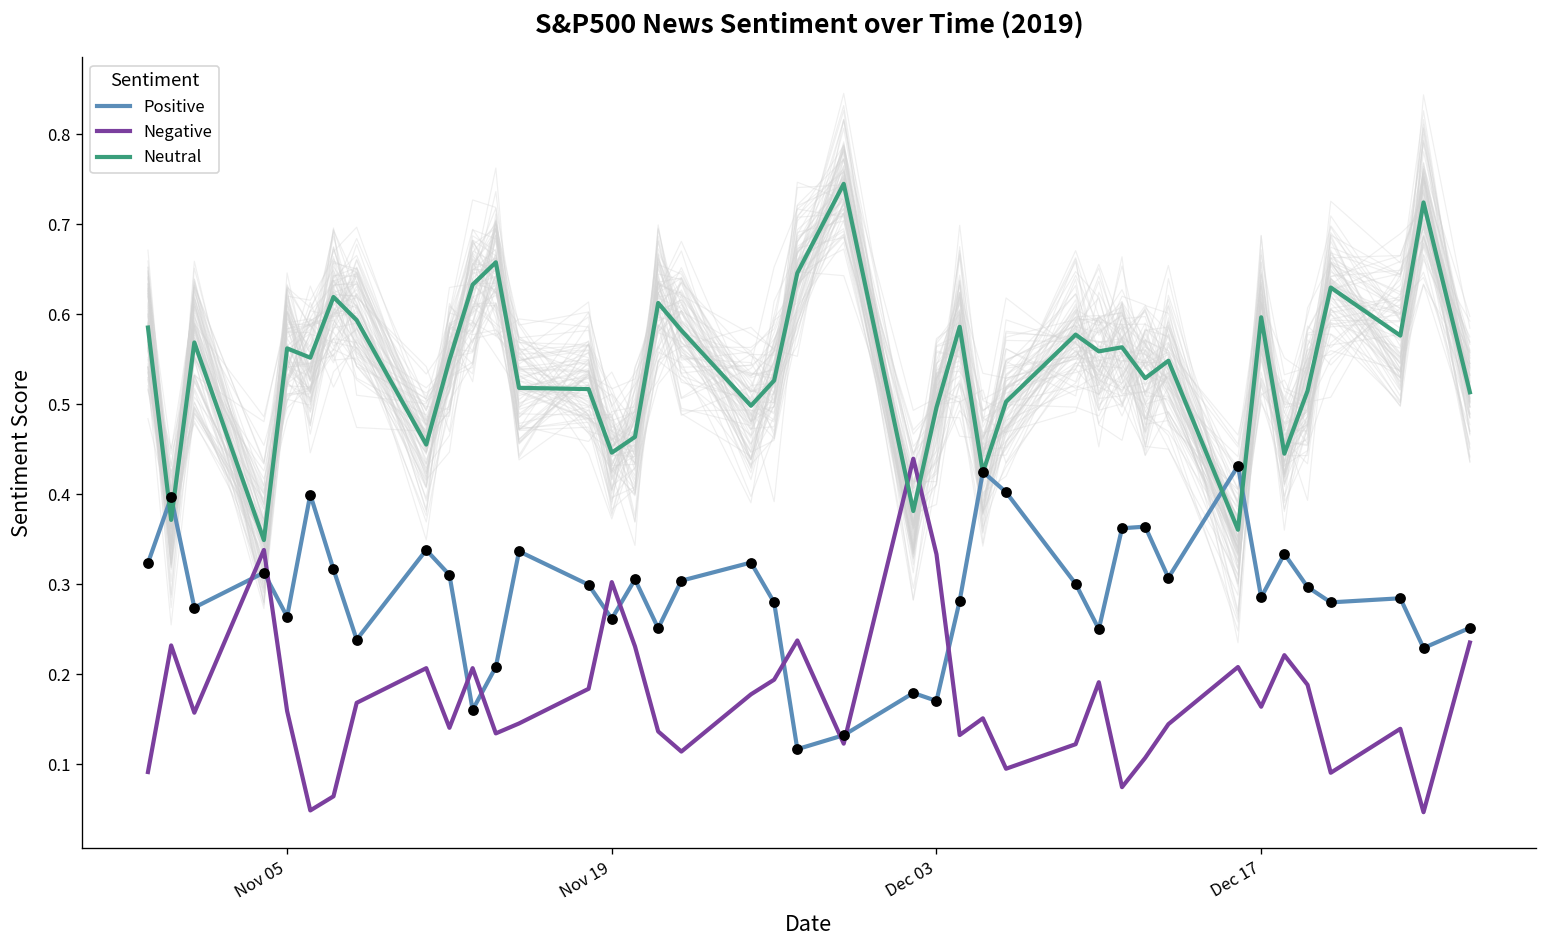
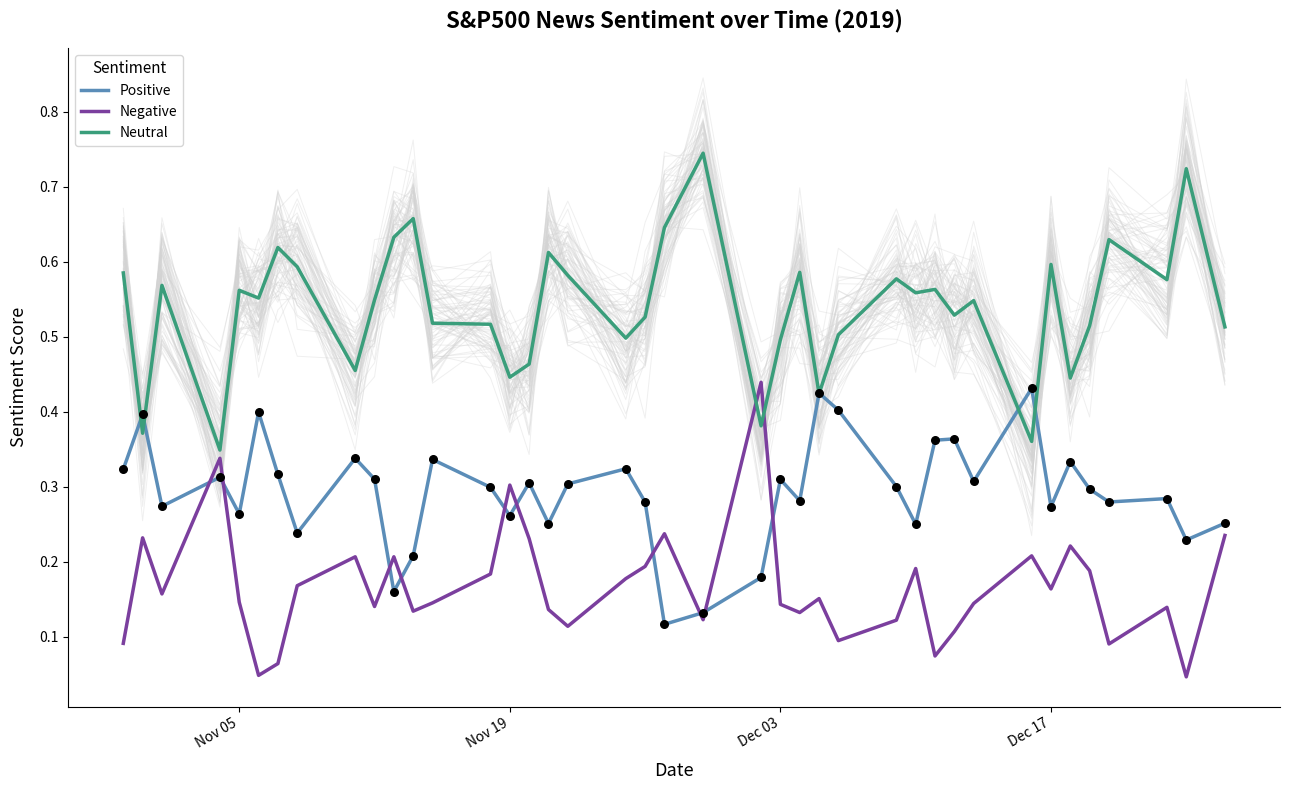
  {
    "Positive": {
      "Nov 05": 0.26,
      "Nov 19": 0.26,
-     "Dec 03": 0.17,
-     "Dec 17": 0.29
+     "Dec 03": 0.31,
+     "Dec 17": 0.27
    },
    "Negative": {
-     "Nov 05": 0.16,
+     "Nov 05": 0.15,
      "Nov 19": 0.30,
-     "Dec 03": 0.33,
+     "Dec 03": 0.14,
      "Dec 17": 0.16
    }
  }
